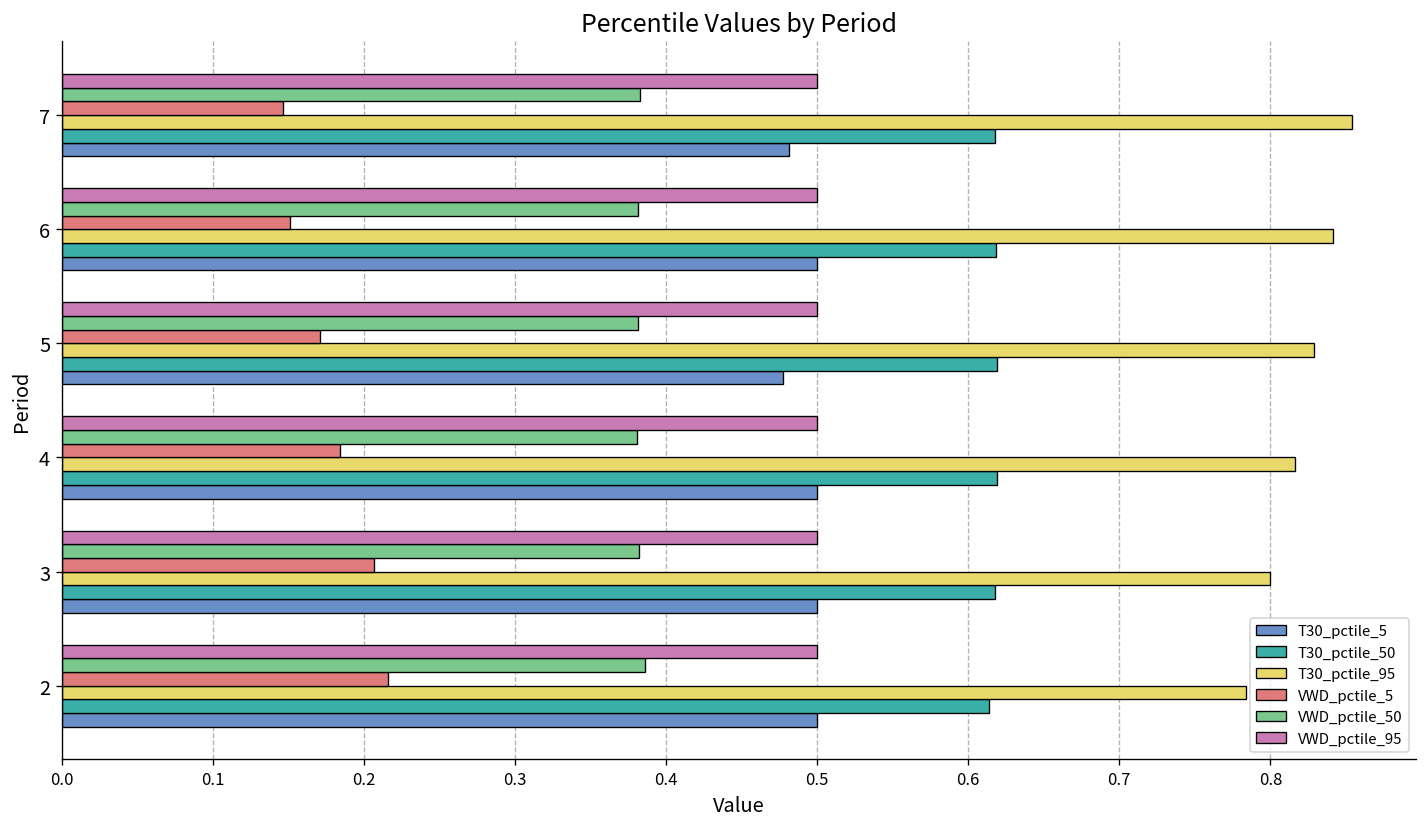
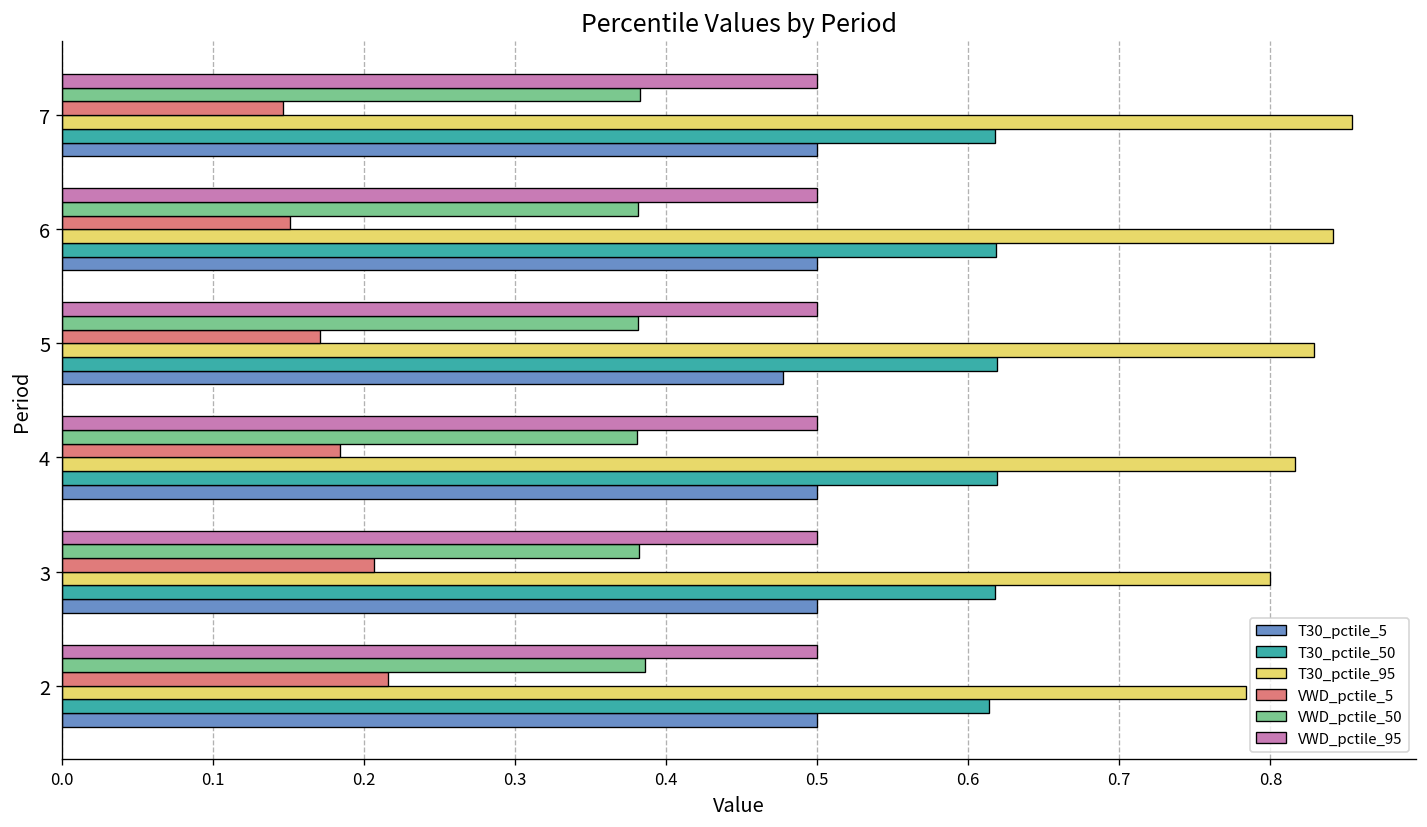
  {
    "T30_pctile_5": {
-     "7": 0.481,
+     "7": 0.500,
      "6": 0.500,
      "5": 0.478,
      "4": 0.500,
      "3": 0.500,
      "2": 0.500
    },
    "T30_pctile_50": {
      "7": 0.617,
      "6": 0.619,
      "5": 0.619,
      "4": 0.619,
      "3": 0.618,
      "2": 0.614
    },
    "T30_pctile_95": {
      "7": 0.854,
      "6": 0.841,
      "5": 0.829,
      "4": 0.816,
      "3": 0.800,
      "2": 0.784
    },
    "VWD_pctile_5": {
      "7": 0.146,
      "6": 0.151,
      "5": 0.171,
      "4": 0.184,
      "3": 0.207,
      "2": 0.216
    },
    "VWD_pctile_50": {
      "7": 0.383,
      "6": 0.381,
      "5": 0.381,
      "4": 0.381,
      "3": 0.382,
      "2": 0.386
    },
    "VWD_pctile_95": {
      "7": 0.500,
      "6": 0.500,
      "5": 0.500,
      "4": 0.500,
      "3": 0.500,
      "2": 0.500
    }
  }
